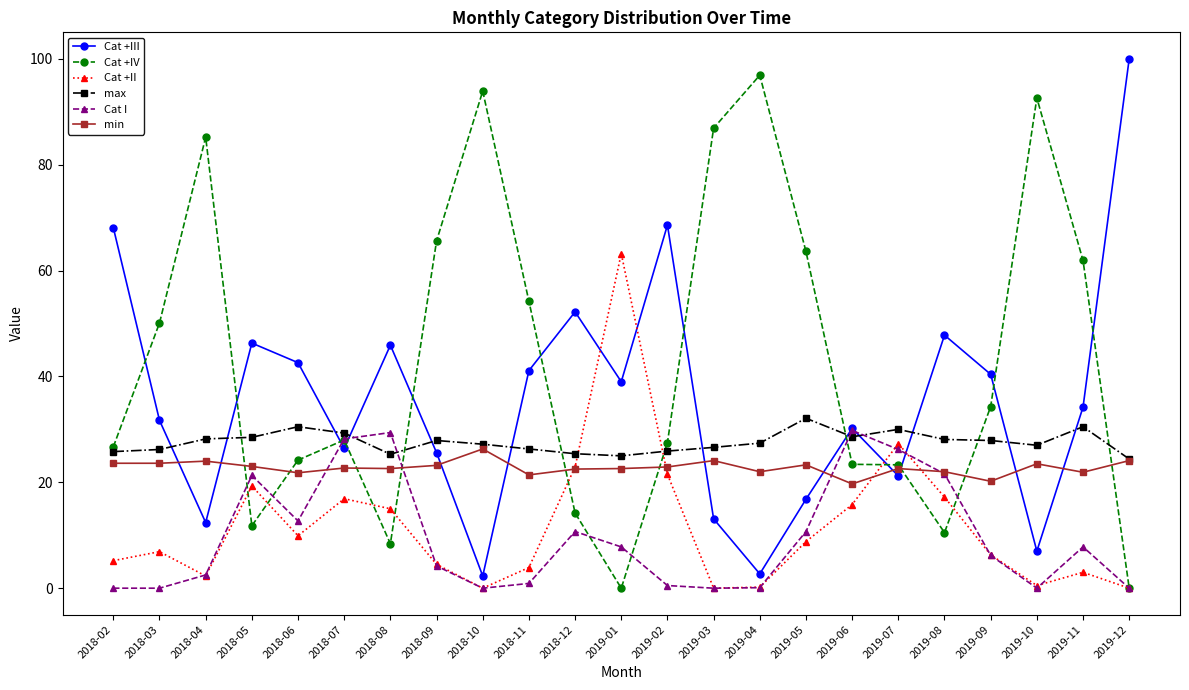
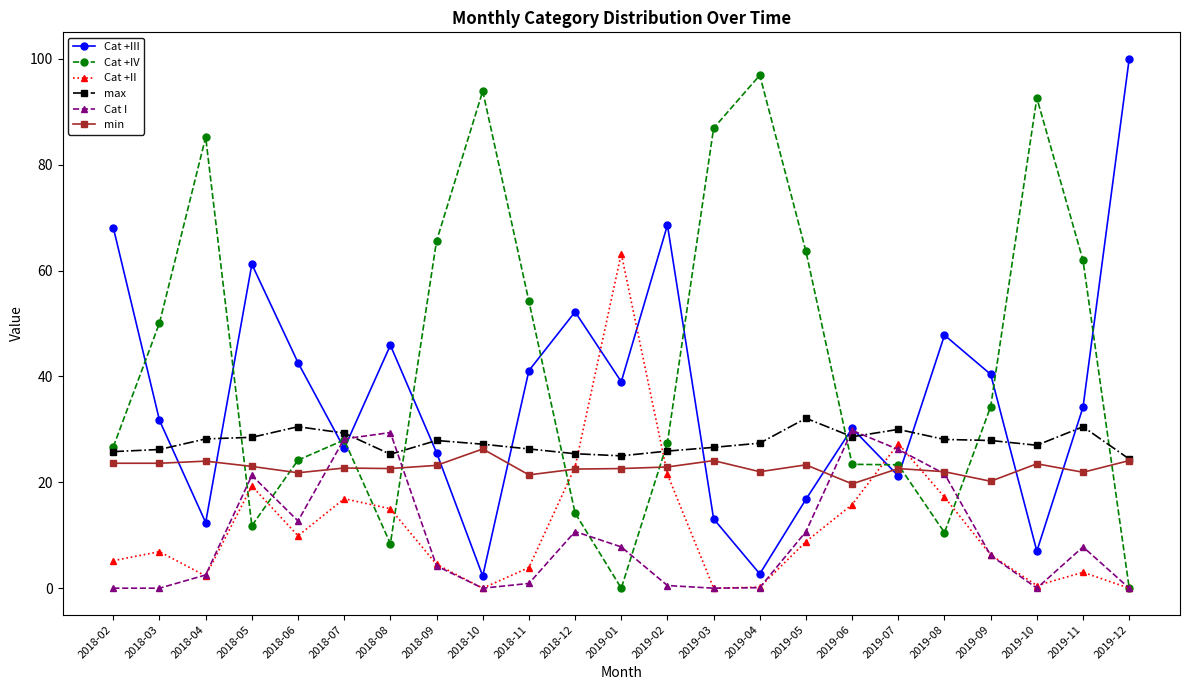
  {
    "Cat +III": {
      "2018-02": 68,
      "2018-03": 32,
      "2018-04": 12,
-     "2018-05": 46,
+     "2018-05": 61,
      "2018-06": 43,
      "2018-07": 26,
      "2018-08": 46,
      "2018-09": 26,
      "2018-10": 2,
      "2018-11": 41,
      "2018-12": 52,
      "2019-01": 39,
      "2019-02": 69,
      "2019-03": 13,
      "2019-04": 3,
      "2019-05": 17,
      "2019-07": 21,
      "2019-08": 48,
      "2019-09": 40,
      "2019-10": 7,
      "2019-11": 34,
      "2019-12": 100
    },
    "Cat +IV": {
      "2018-02": 27,
      "2018-03": 50,
      "2018-04": 85,
      "2018-05": 12,
      "2018-06": 24,
      "2018-08": 8,
      "2018-09": 66,
      "2018-10": 94,
      "2018-11": 54,
      "2018-12": 14,
      "2019-01": 0,
      "2019-02": 28,
      "2019-03": 87,
      "2019-04": 97,
      "2019-05": 64,
      "2019-06": 23,
      "2019-07": 23,
      "2019-08": 11,
      "2019-09": 34,
      "2019-10": 93,
      "2019-11": 62
    },
    "Cat +II": {
      "2018-02": 5,
      "2018-03": 7,
      "2018-05": 19,
      "2018-06": 10,
      "2018-07": 17,
      "2018-08": 15,
      "2018-11": 4,
      "2019-01": 63,
      "2019-02": 22,
      "2019-05": 9,
      "2019-06": 16,
      "2019-07": 27,
      "2019-08": 17,
      "2019-10": 1,
      "2019-11": 3
    },
    "max": {
      "2018-02": 26,
      "2018-03": 26,
      "2018-04": 28,
      "2018-05": 29,
      "2018-06": 31,
      "2018-07": 29,
      "2018-08": 25,
      "2018-09": 28,
      "2018-10": 27,
      "2018-11": 26,
      "2018-12": 25,
      "2019-01": 25,
      "2019-02": 26,
      "2019-03": 27,
      "2019-04": 27,
      "2019-05": 32,
      "2019-06": 29,
      "2019-07": 30,
      "2019-08": 28,
      "2019-09": 28,
      "2019-10": 27,
      "2019-11": 31
    },
    "Cat I": {
      "2018-02": 0,
      "2018-03": 0,
      "2018-05": 21,
      "2018-06": 13,
      "2018-08": 29,
      "2018-11": 1,
      "2018-12": 11,
      "2019-01": 8,
      "2019-02": 1,
      "2019-05": 11,
      "2019-07": 26,
      "2019-10": 0,
      "2019-11": 8
    },
    "min": {
      "2018-02": 24,
      "2018-03": 24,
      "2018-04": 24,
      "2018-05": 23,
      "2018-06": 22,
      "2018-07": 23,
      "2018-08": 23,
      "2018-09": 23,
      "2018-10": 26,
      "2018-11": 21,
      "2019-01": 23,
      "2019-02": 23,
      "2019-03": 24,
      "2019-04": 22,
      "2019-05": 23,
      "2019-06": 20,
      "2019-07": 23,
      "2019-09": 20,
      "2019-10": 24,
      "2019-11": 22
    }
  }
